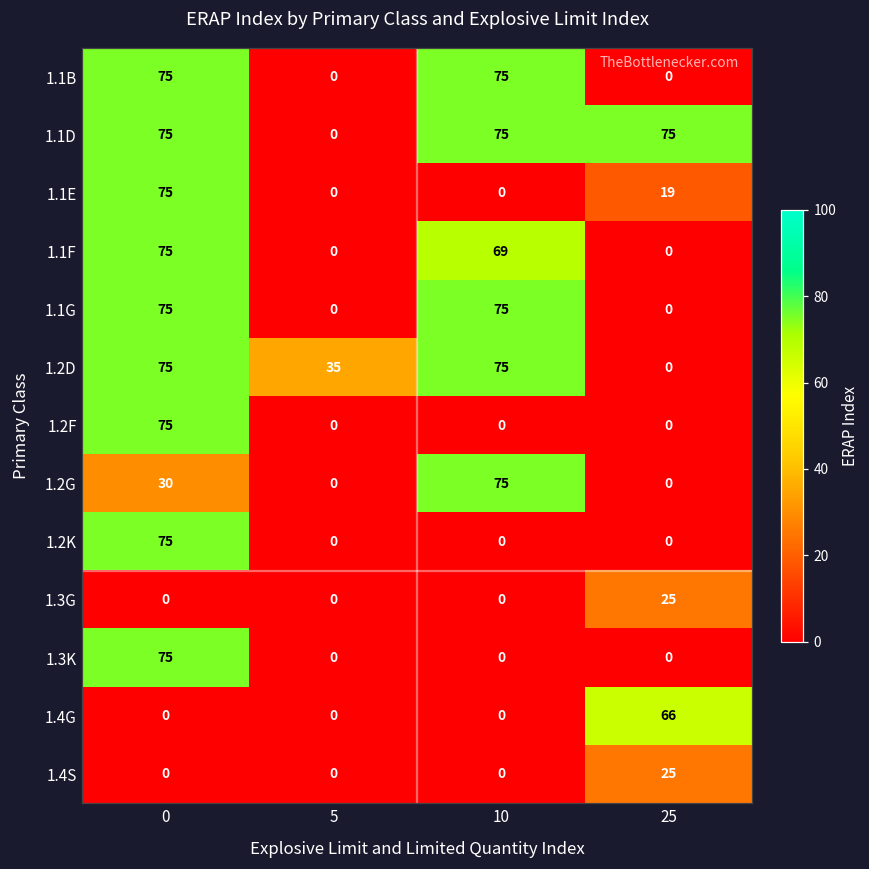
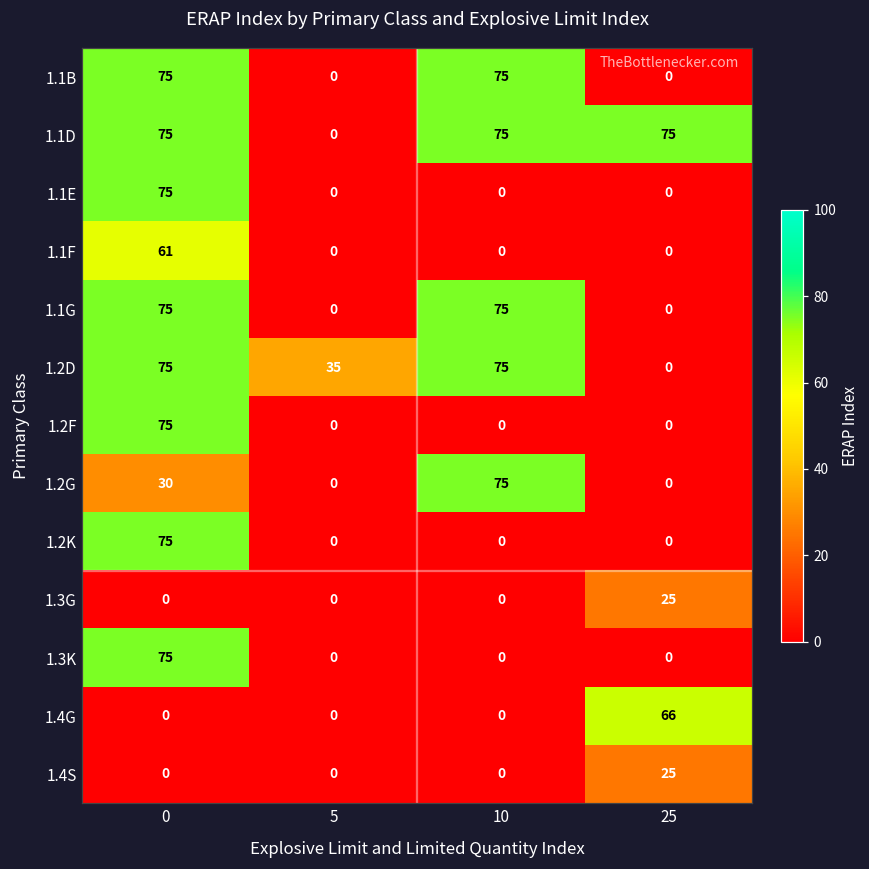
  {
    "1.1B": {
      "0": 75,
      "5": 0,
      "10": 75
    },
    "1.1D": {
      "0": 75,
      "5": 0,
      "10": 75,
      "25": 75
    },
    "1.1E": {
      "0": 75,
      "5": 0,
      "10": 0,
-     "25": 19
+     "25": 0
    },
    "1.1F": {
-     "0": 75,
+     "0": 61,
      "5": 0,
-     "10": 69,
+     "10": 0,
      "25": 0
    },
    "1.1G": {
      "0": 75,
      "5": 0,
      "10": 75,
      "25": 0
    },
    "1.2D": {
      "0": 75,
      "5": 35,
      "10": 75,
      "25": 0
    },
    "1.2F": {
      "0": 75,
      "5": 0,
      "10": 0,
      "25": 0
    },
    "1.2G": {
      "0": 30,
      "5": 0,
      "10": 75,
      "25": 0
    },
    "1.2K": {
      "0": 75,
      "5": 0,
      "10": 0,
      "25": 0
    },
    "1.3G": {
      "0": 0,
      "5": 0,
      "10": 0,
      "25": 25
    },
    "1.3K": {
      "0": 75,
      "5": 0,
      "10": 0,
      "25": 0
    },
    "1.4G": {
      "0": 0,
      "5": 0,
      "10": 0,
      "25": 66
    },
    "1.4S": {
      "0": 0,
      "5": 0,
      "10": 0,
      "25": 25
    }
  }
